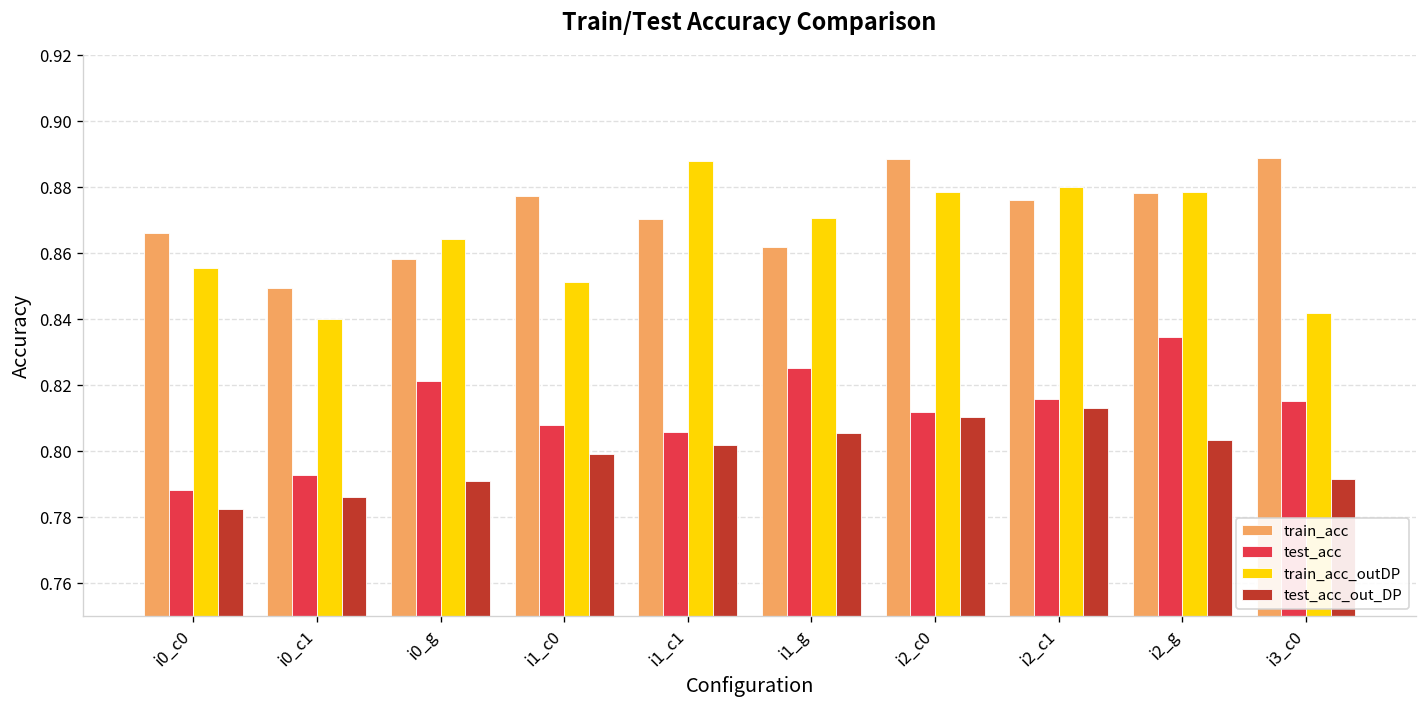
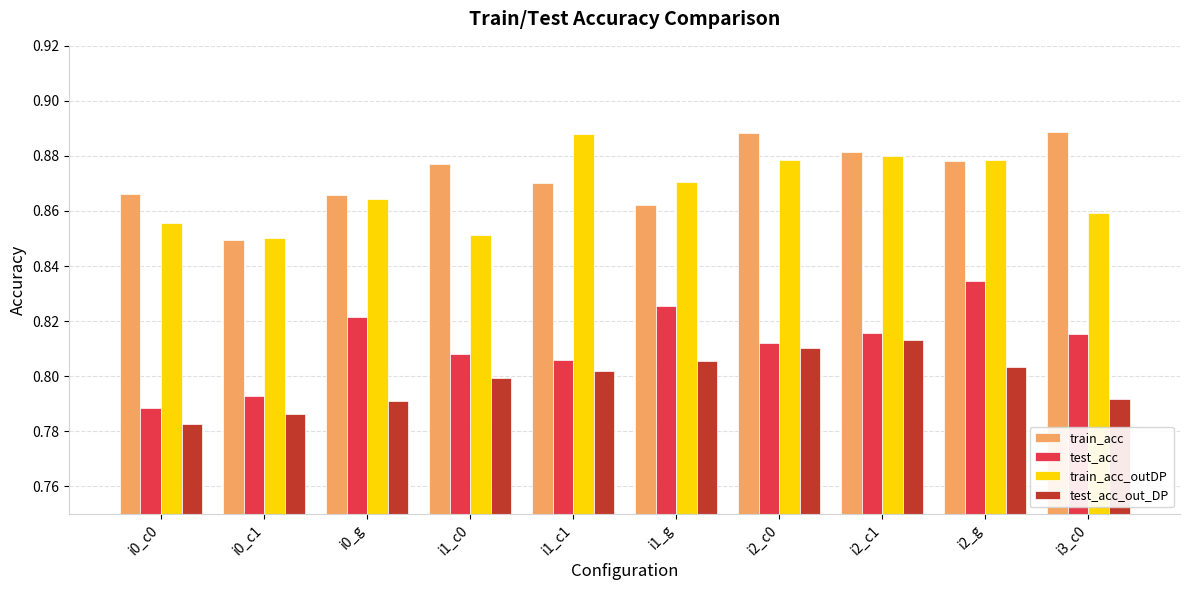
  {
    "train_acc": {
      "i0_c0": 0.866,
      "i0_c1": 0.849,
-     "i0_g": 0.858,
+     "i0_g": 0.866,
      "i1_c0": 0.877,
      "i1_c1": 0.870,
      "i1_g": 0.862,
      "i2_c0": 0.888,
-     "i2_c1": 0.876,
+     "i2_c1": 0.882,
      "i2_g": 0.878,
      "i3_c0": 0.889
    },
    "train_acc_outDP": {
      "i0_c0": 0.856,
-     "i0_c1": 0.84,
+     "i0_c1": 0.85,
      "i0_g": 0.864,
      "i1_c0": 0.851,
      "i1_c1": 0.888,
      "i1_g": 0.871,
      "i2_c0": 0.879,
      "i2_c1": 0.880,
      "i2_g": 0.878,
-     "i3_c0": 0.842
+     "i3_c0": 0.859
    }
  }
